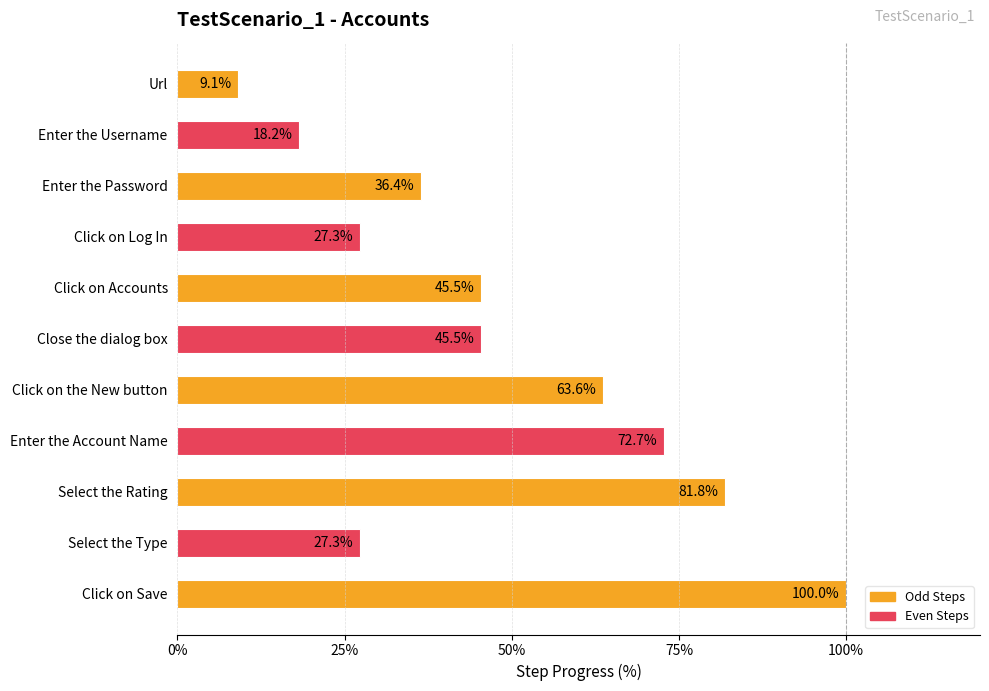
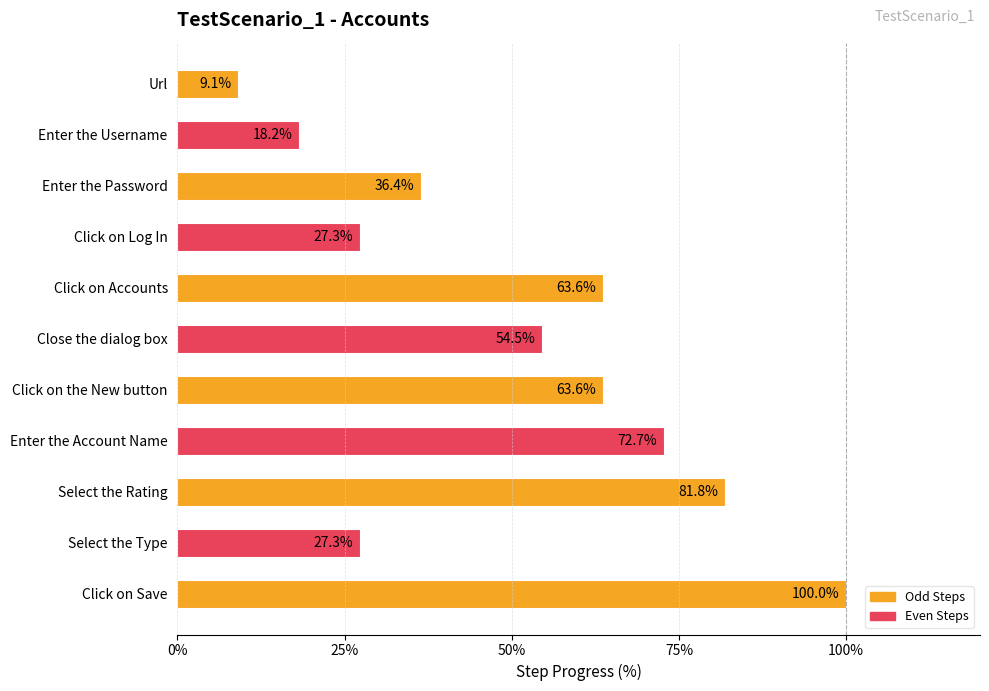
  {
    "Url": "9.1%",
    "Enter the Username": "18.2%",
    "Enter the Password": "36.4%",
    "Click on Log In": "27.3%",
-   "Click on Accounts": "45.5%",
-   "Close the dialog box": "45.5%",
+   "Click on Accounts": "63.6%",
+   "Close the dialog box": "54.5%",
    "Click on the New button": "63.6%",
    "Enter the Account Name": "72.7%",
    "Select the Rating": "81.8%",
    "Select the Type": "27.3%",
    "Click on Save": "100.0%"
  }
